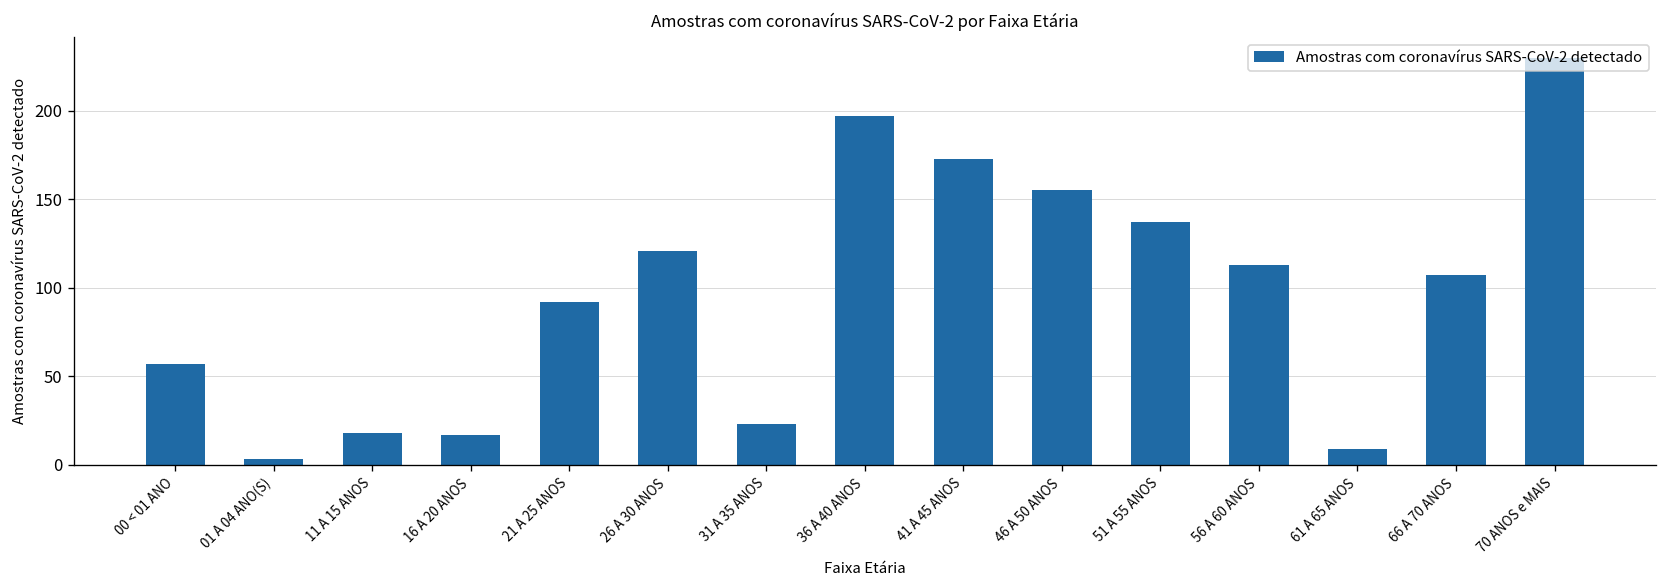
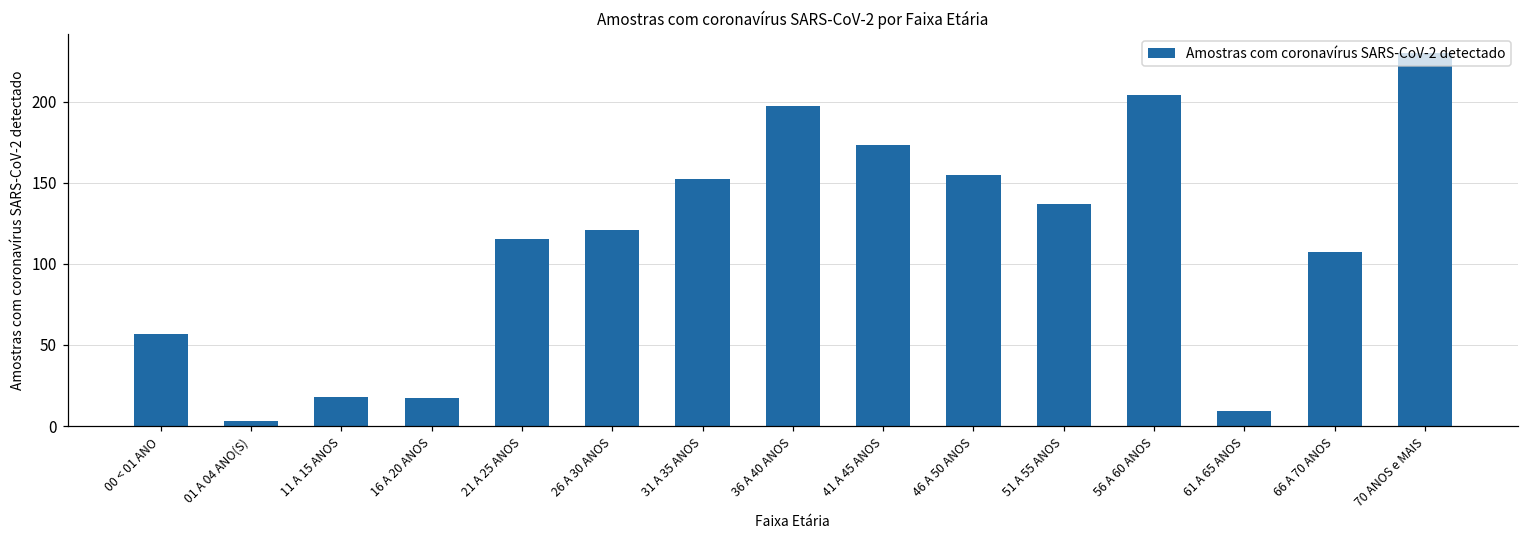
  {
    "00 < 01 ANO": 57,
    "01 A 04 ANO(S)": 3,
    "11 A 15 ANOS": 18,
    "16 A 20 ANOS": 17,
-   "21 A 25 ANOS": 92,
+   "21 A 25 ANOS": 115,
    "26 A 30 ANOS": 121,
-   "31 A 35 ANOS": 23,
+   "31 A 35 ANOS": 152,
    "36 A 40 ANOS": 197,
    "41 A 45 ANOS": 173,
    "46 A 50 ANOS": 155,
    "51 A 55 ANOS": 137,
-   "56 A 60 ANOS": 113,
+   "56 A 60 ANOS": 204,
    "61 A 65 ANOS": 9,
    "66 A 70 ANOS": 107
  }
